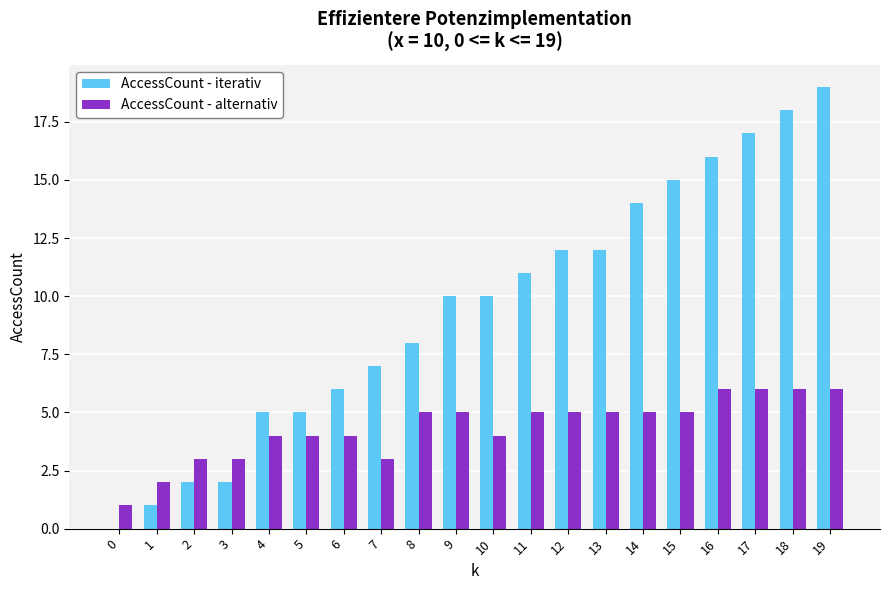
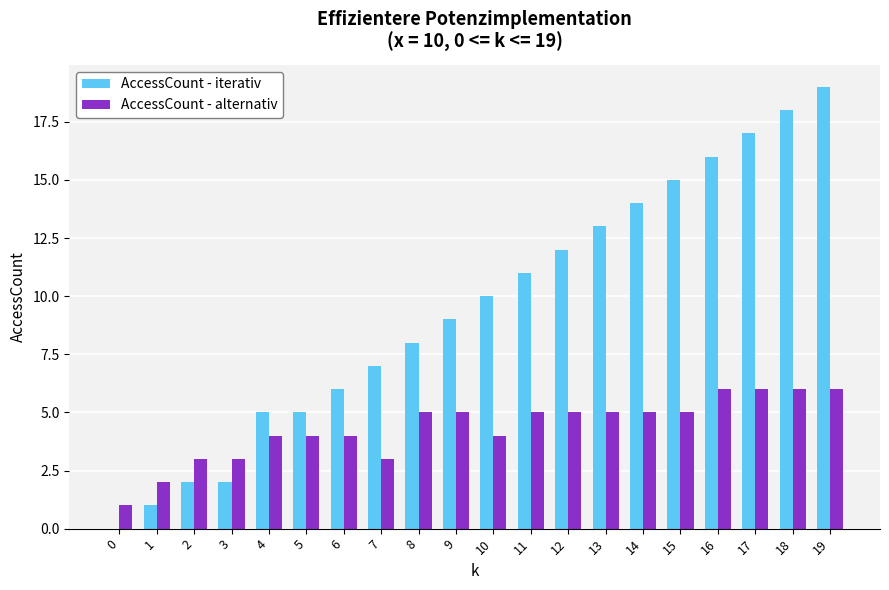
  {
    "AccessCount - iterativ": {
      "0": 0,
      "1": 1,
      "2": 2,
      "3": 2,
      "4": 5,
      "5": 5,
      "6": 6,
      "7": 7,
      "8": 8,
-     "9": 10,
+     "9": 9,
      "10": 10,
      "11": 11,
      "12": 12,
-     "13": 12,
+     "13": 13,
      "14": 14,
      "15": 15,
      "16": 16,
      "17": 17,
      "18": 18,
      "19": 19
    },
    "AccessCount - alternativ": {
      "0": 1,
      "1": 2,
      "2": 3,
      "3": 3,
      "4": 4,
      "5": 4,
      "6": 4,
      "7": 3,
      "8": 5,
      "9": 5,
      "10": 4,
      "11": 5,
      "12": 5,
      "13": 5,
      "14": 5,
      "15": 5,
      "16": 6,
      "17": 6,
      "18": 6,
      "19": 6
    }
  }
